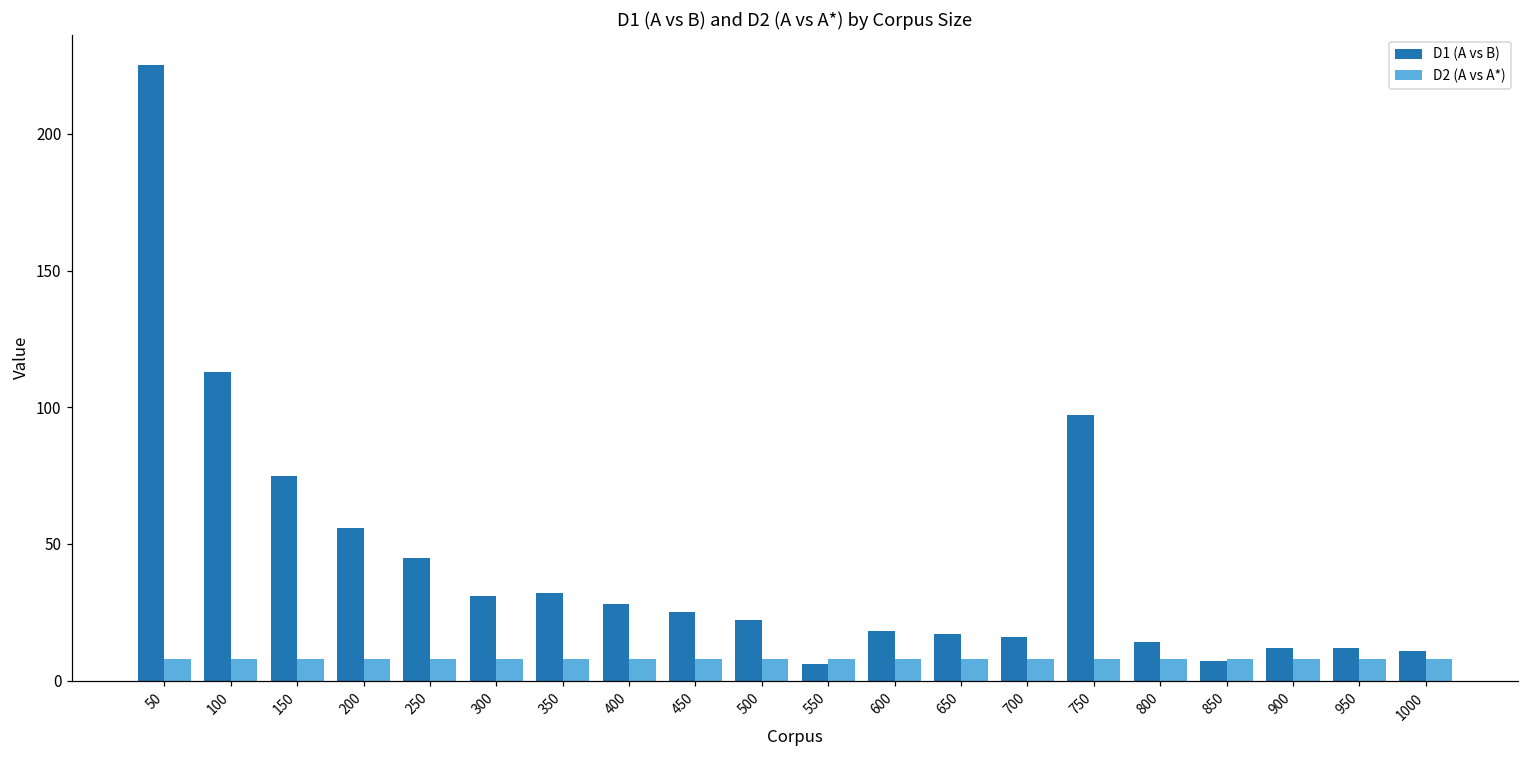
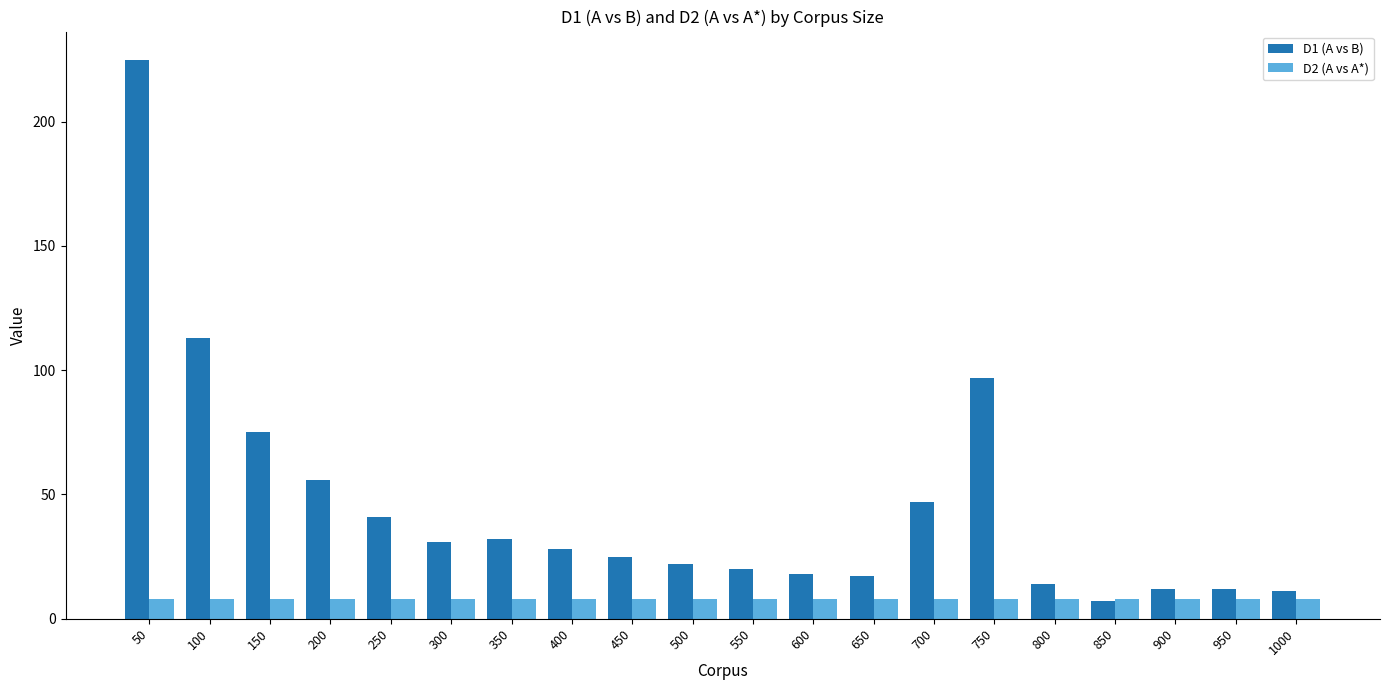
  {
    "D1 (A vs B)": {
      "50": 225,
      "100": 113,
      "150": 75,
      "200": 56,
-     "250": 45,
+     "250": 41,
      "300": 31,
      "350": 32,
      "400": 28,
      "450": 25,
      "500": 22,
-     "550": 6,
+     "550": 20,
      "600": 18,
      "650": 17,
-     "700": 16,
+     "700": 47,
      "750": 97,
      "800": 14,
      "850": 7,
      "900": 12,
      "950": 12,
      "1000": 11
    },
    "D2 (A vs A*)": {
      "50": 8,
      "100": 8,
      "150": 8,
      "200": 8,
      "250": 8,
      "300": 8,
      "350": 8,
      "400": 8,
      "450": 8,
      "500": 8,
      "550": 8,
      "600": 8,
      "650": 8,
      "700": 8,
      "750": 8,
      "800": 8,
      "850": 8,
      "900": 8,
      "950": 8,
      "1000": 8
    }
  }
